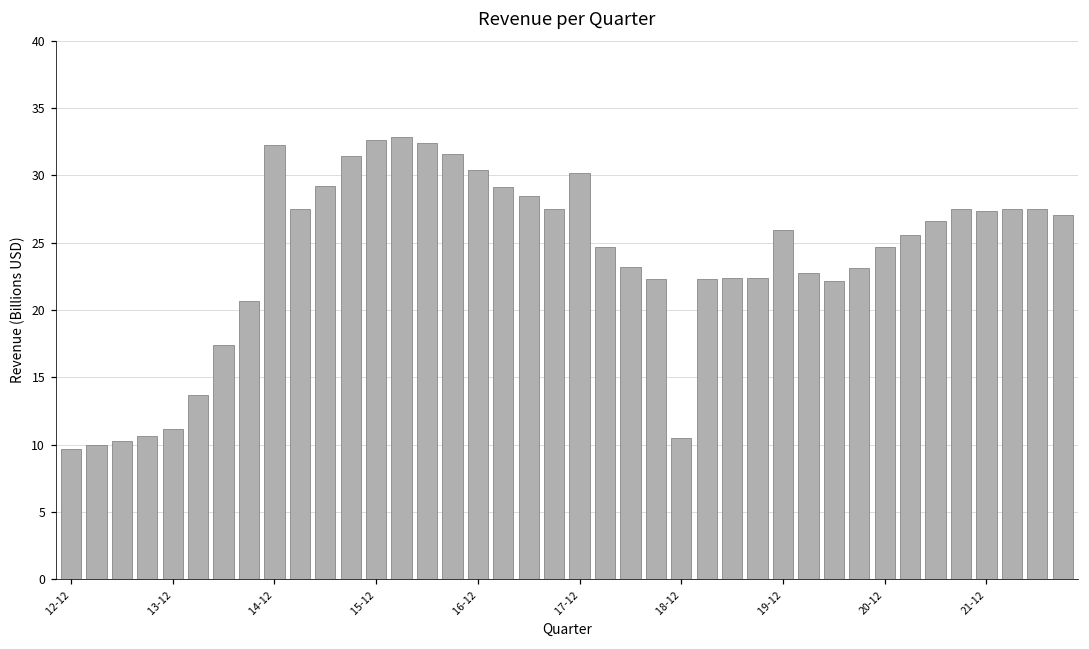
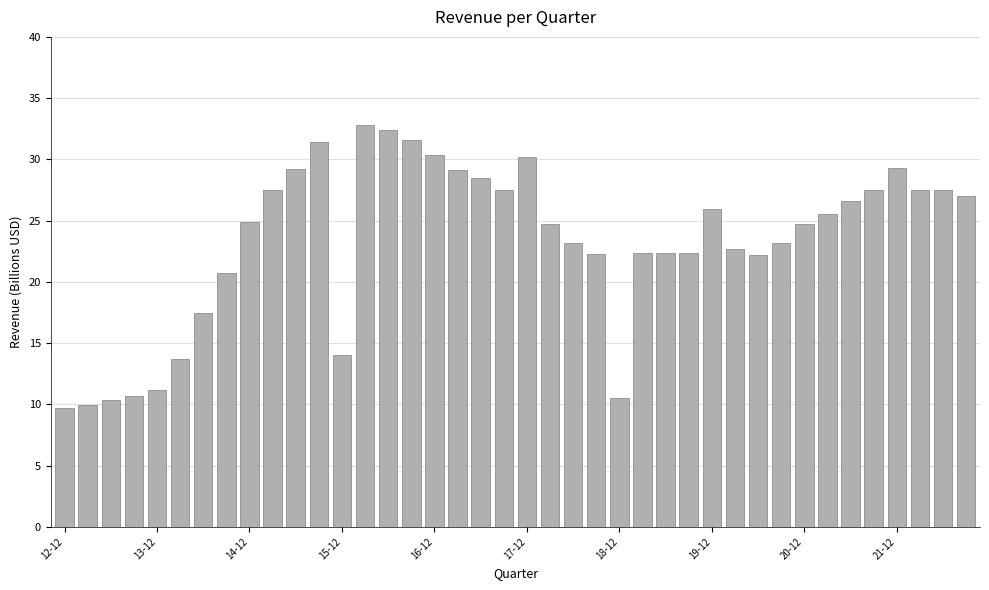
  {
    "12-12": 9.7,
    "13-12": 11.2,
-   "14-12": 32.3,
-   "15-12": 32.6,
+   "14-12": 24.9,
+   "15-12": 14.1,
    "16-12": 30.4,
    "17-12": 30.2,
    "18-12": 10.5,
    "19-12": 25.9,
    "20-12": 24.7,
-   "21-12": 27.3
+   "21-12": 29.3
  }
